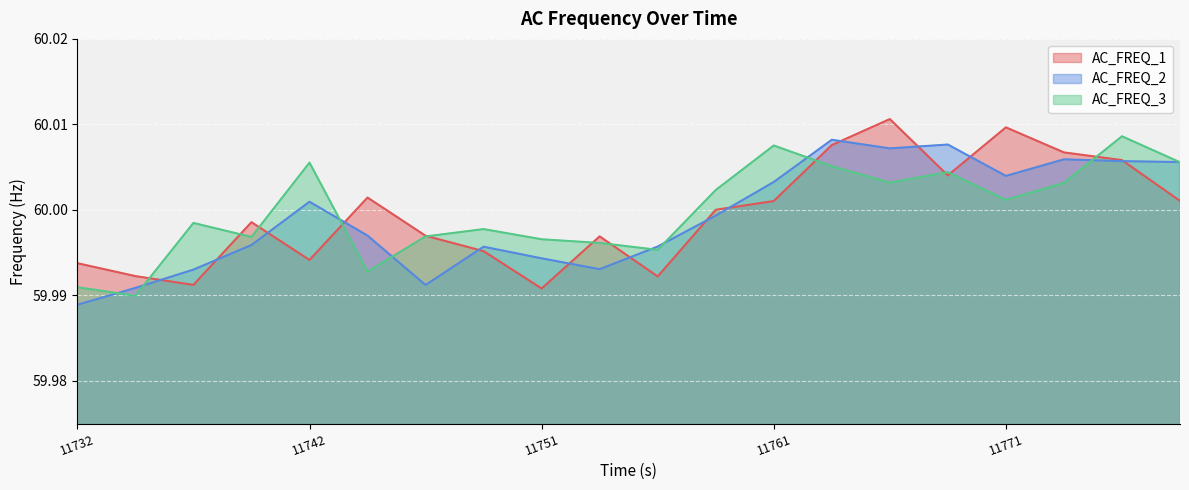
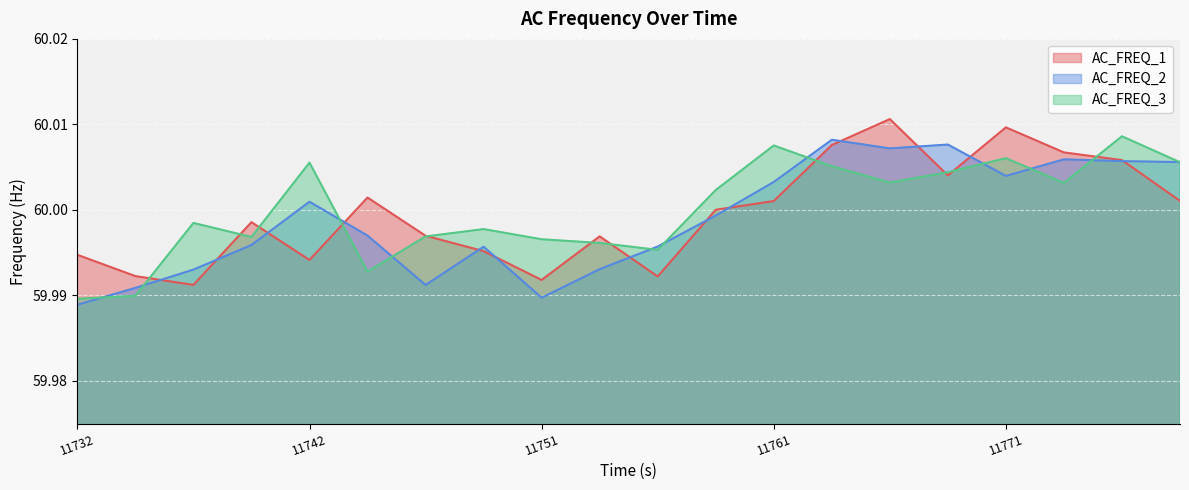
  {
    "AC_FREQ_1": {
-     "11732": 59.994,
+     "11732": 59.995,
      "11742": 59.994,
-     "11751": 59.991,
+     "11751": 59.992,
      "11761": 60.001,
      "11771": 60.010
    },
    "AC_FREQ_2": {
      "11732": 59.989,
      "11742": 60.001,
-     "11751": 59.994,
+     "11751": 59.990,
      "11761": 60.003,
      "11771": 60.004
    },
    "AC_FREQ_3": {
-     "11732": 59.991,
+     "11732": 59.990,
      "11742": 60.006,
      "11751": 59.997,
      "11761": 60.008,
-     "11771": 60.001
+     "11771": 60.006
    }
  }
